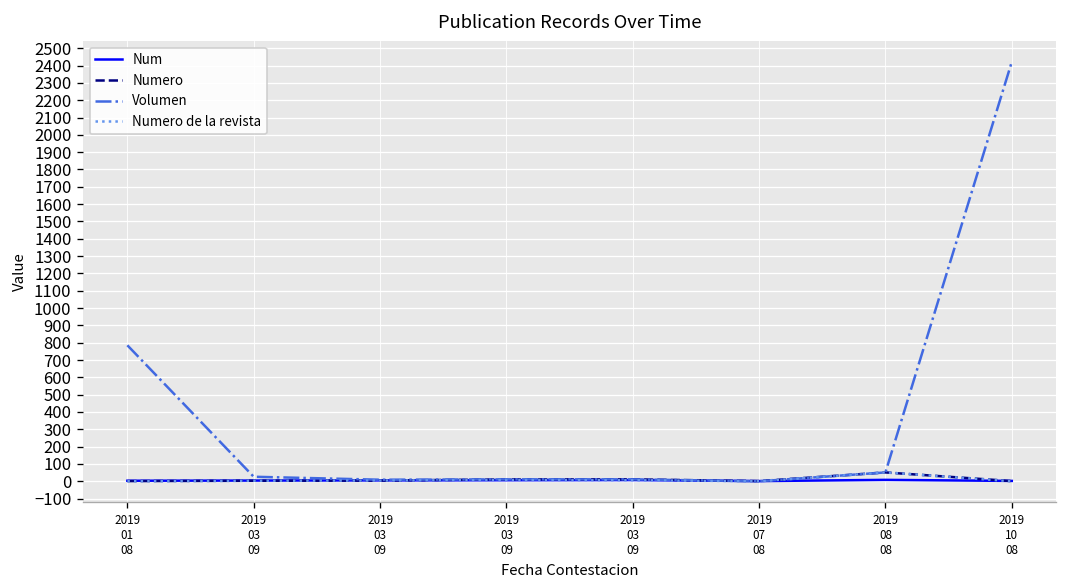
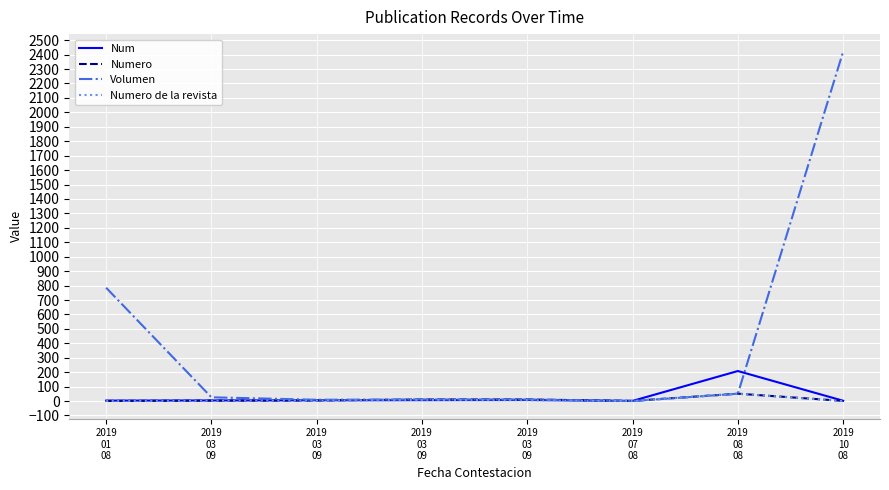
  {
    "Num": {
-     "2019 08 08": 10
+     "2019 08 08": 210
    }
  }
